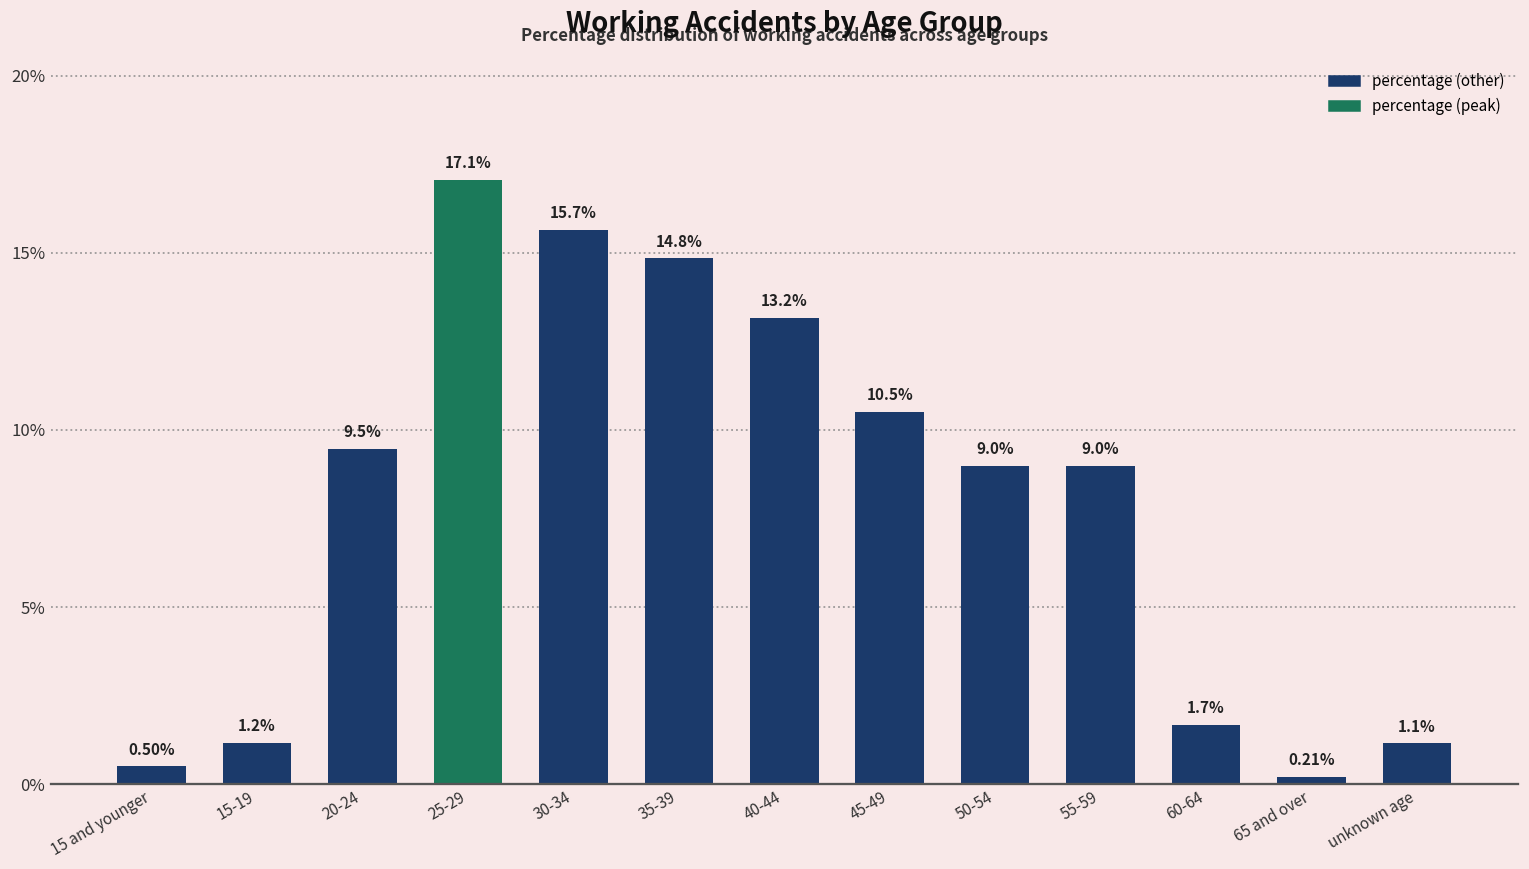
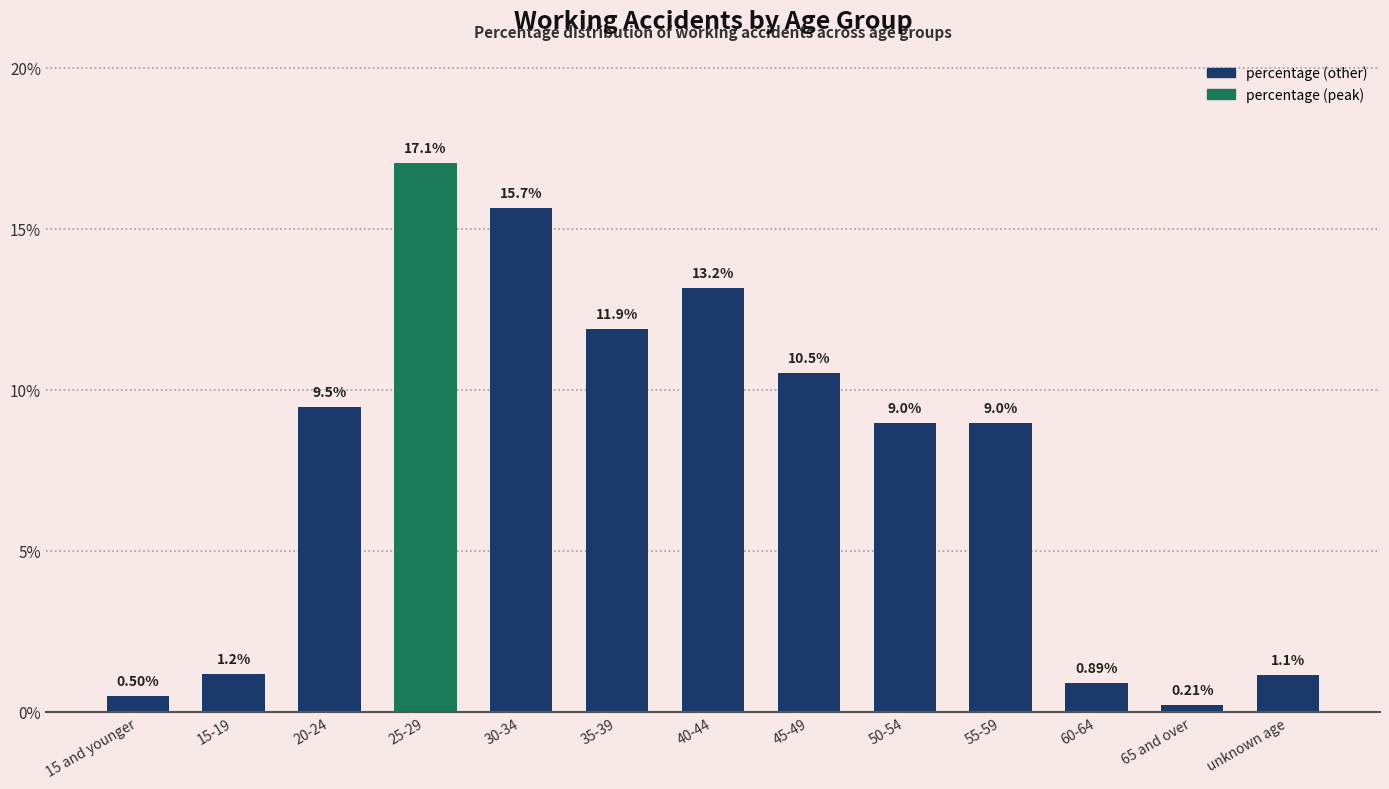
  {
    "15 and younger": "0.50%",
    "15-19": "1.2%",
    "20-24": "9.5%",
    "25-29": "17.1%",
    "30-34": "15.7%",
-   "35-39": "14.8%",
+   "35-39": "11.9%",
    "40-44": "13.2%",
    "45-49": "10.5%",
    "50-54": "9.0%",
    "55-59": "9.0%",
-   "60-64": "1.7%",
+   "60-64": "0.89%",
    "65 and over": "0.21%",
    "unknown age": "1.1%"
  }
